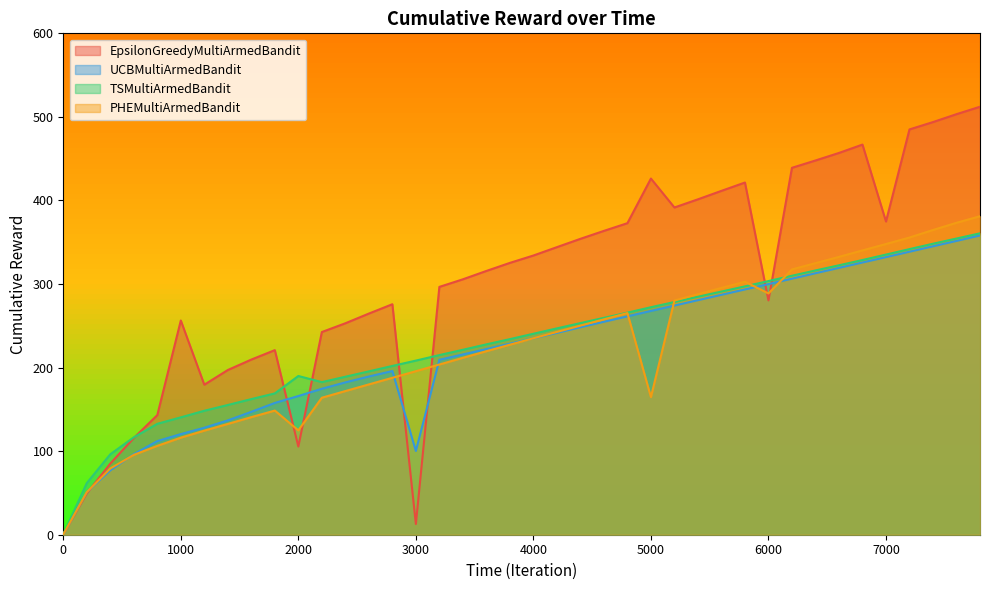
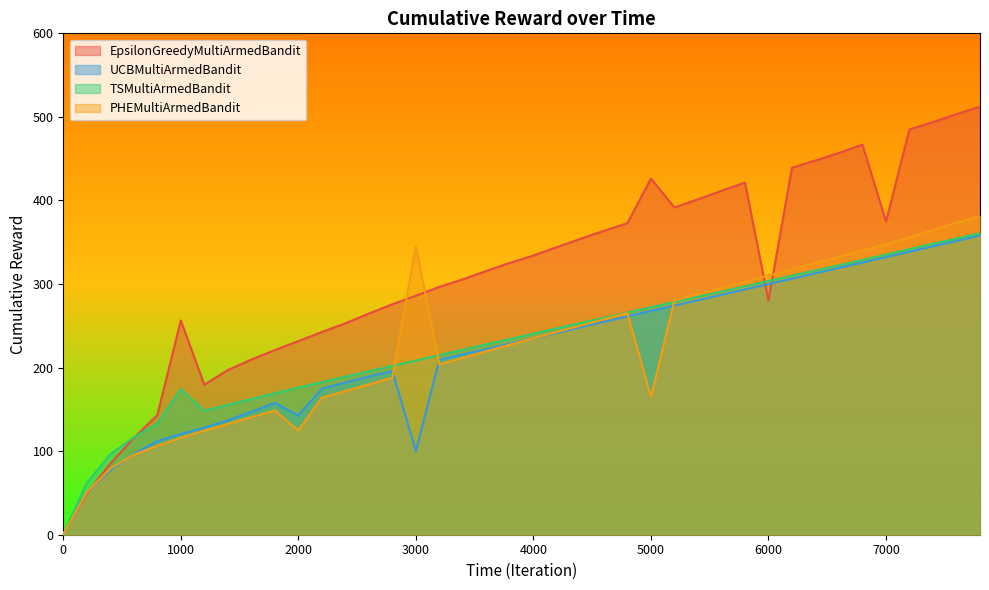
  {
    "EpsilonGreedyMultiArmedBandit": {
      "1000": 260,
-     "2000": 110,
-     "3000": 10,
+     "2000": 230,
+     "3000": 290,
      "4000": 330,
      "5000": 430,
      "6000": 280,
      "7000": 370
    },
    "UCBMultiArmedBandit": {
      "1000": 120,
-     "2000": 170,
+     "2000": 140,
      "3000": 100,
      "5000": 270,
      "6000": 300,
      "7000": 330
    },
    "TSMultiArmedBandit": {
-     "1000": 140,
-     "2000": 190,
+     "1000": 170,
+     "2000": 180,
      "3000": 210,
      "4000": 240,
      "5000": 270,
      "6000": 300,
      "7000": 340
    },
    "PHEMultiArmedBandit": {
      "1000": 120,
      "2000": 120,
-     "3000": 200,
+     "3000": 350,
      "5000": 160,
-     "6000": 290,
+     "6000": 310,
      "7000": 350
    }
  }
